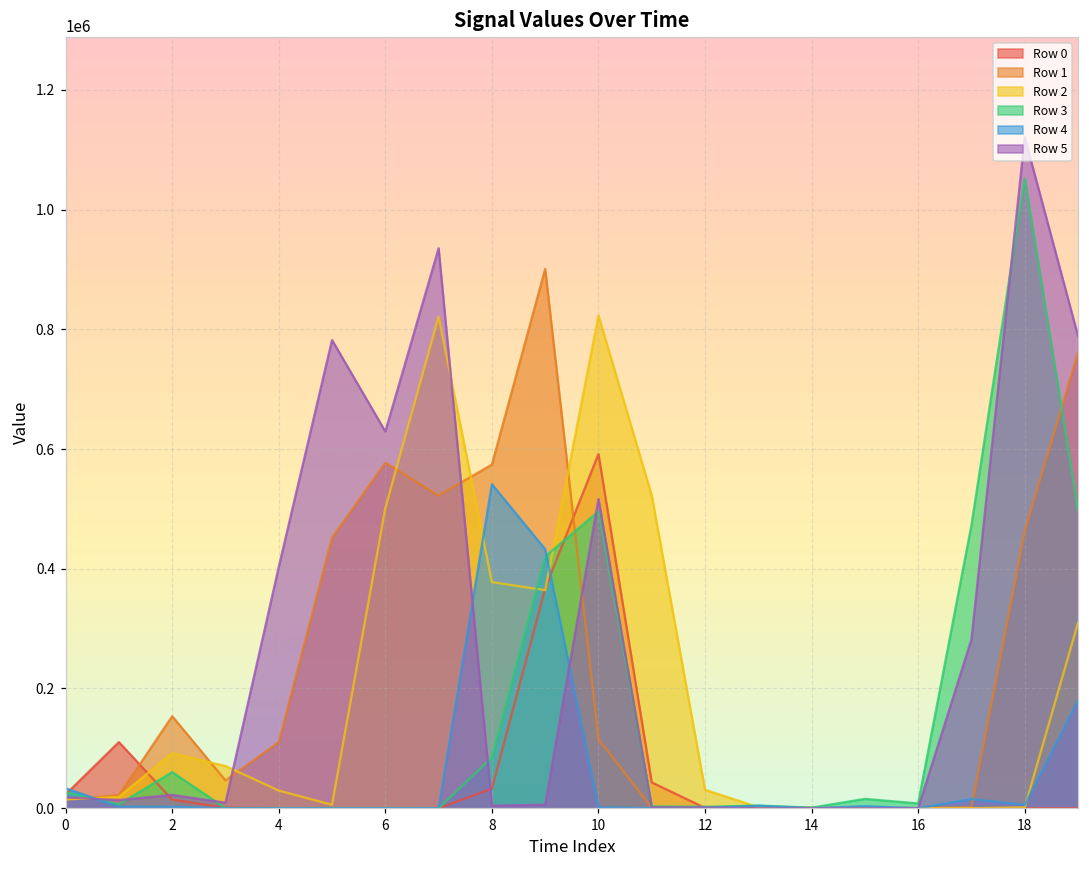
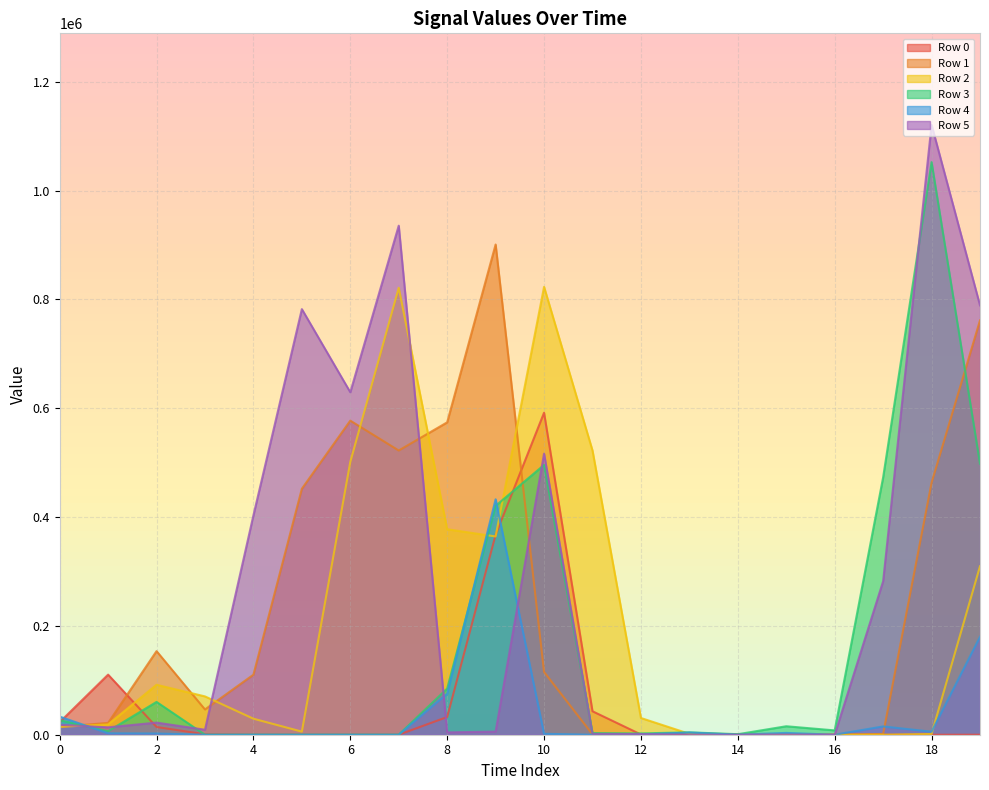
  {
    "Row 4": {
      "0": 30000,
      "2": 0,
-     "8": 540000,
+     "8": 80000,
      "10": 0
    },
    "Row 5": {
      "2": 20000,
      "4": 400000,
      "6": 630000,
      "8": 0,
      "10": 520000
    },
    "Row 3": {
      "2": 60000,
      "8": 80000,
      "10": 500000,
      "16": 10000,
      "18": 1050000
    }
  }
